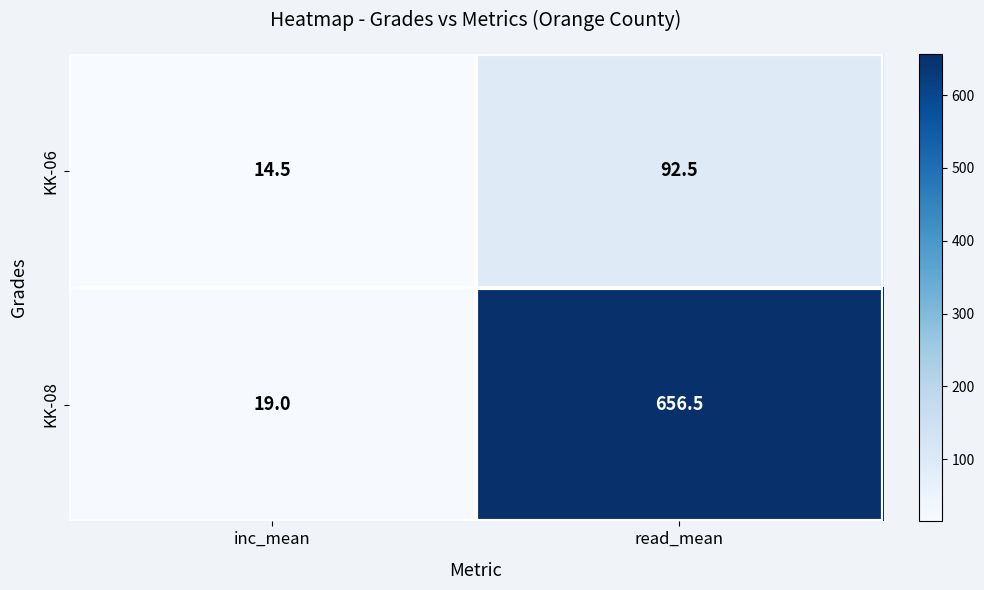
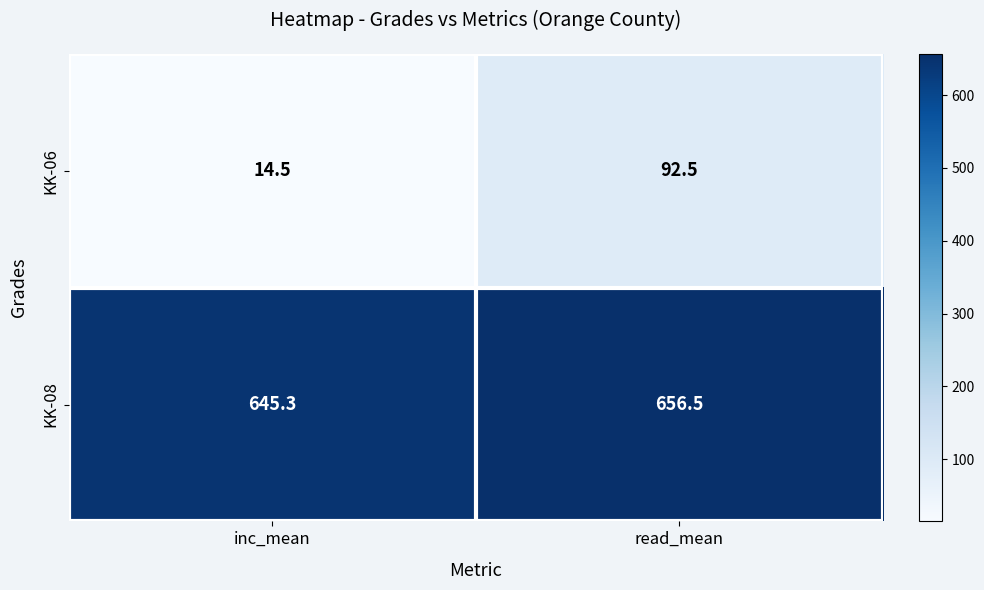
  {
    "KK-06": {
      "inc_mean": 14.5,
      "read_mean": 92.5
    },
    "KK-08": {
-     "inc_mean": 19.0,
+     "inc_mean": 645.3,
      "read_mean": 656.5
    }
  }
